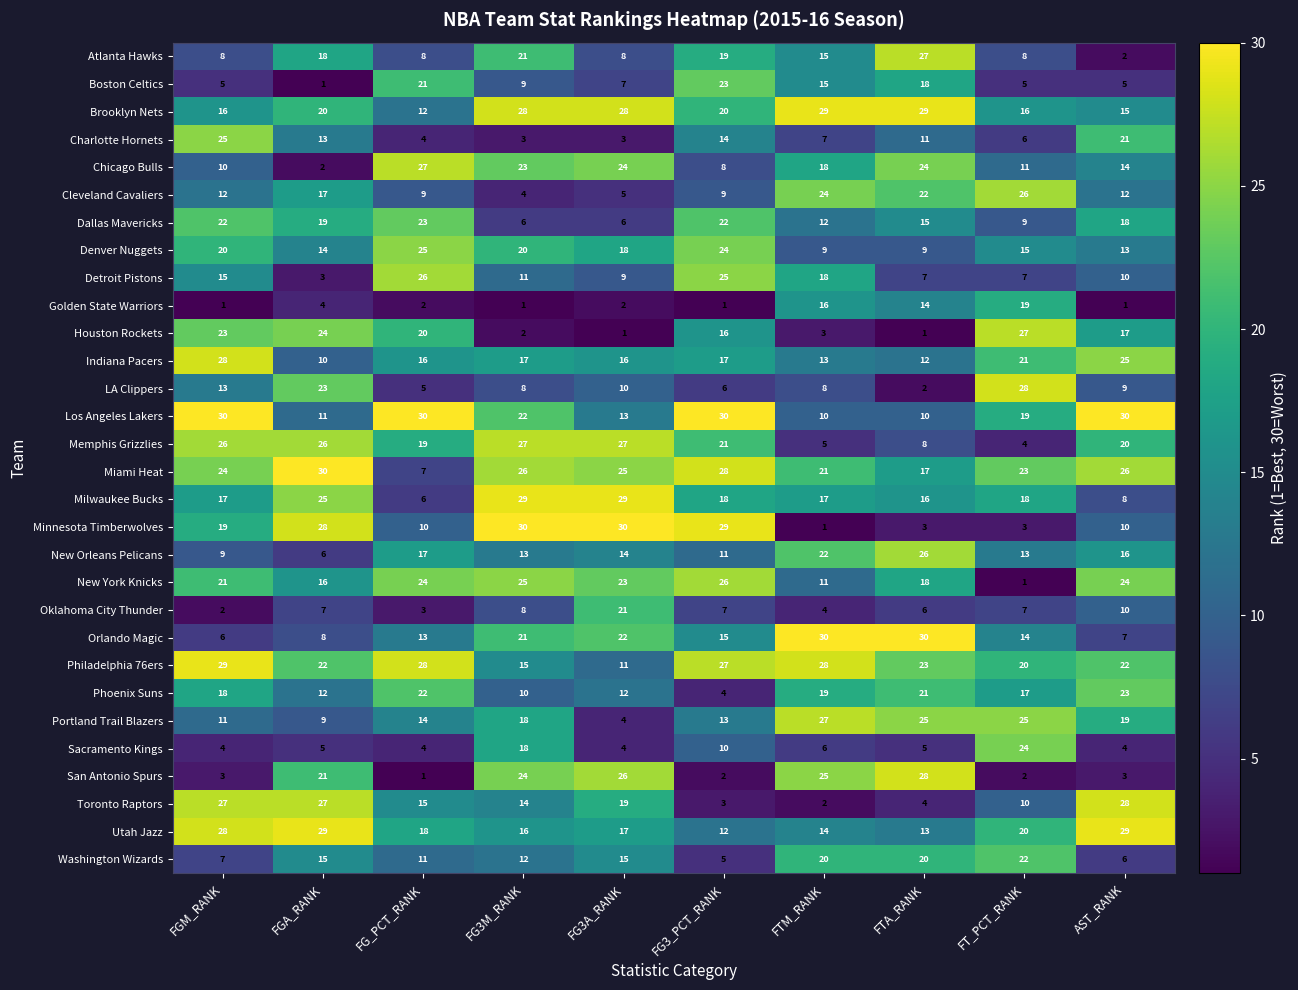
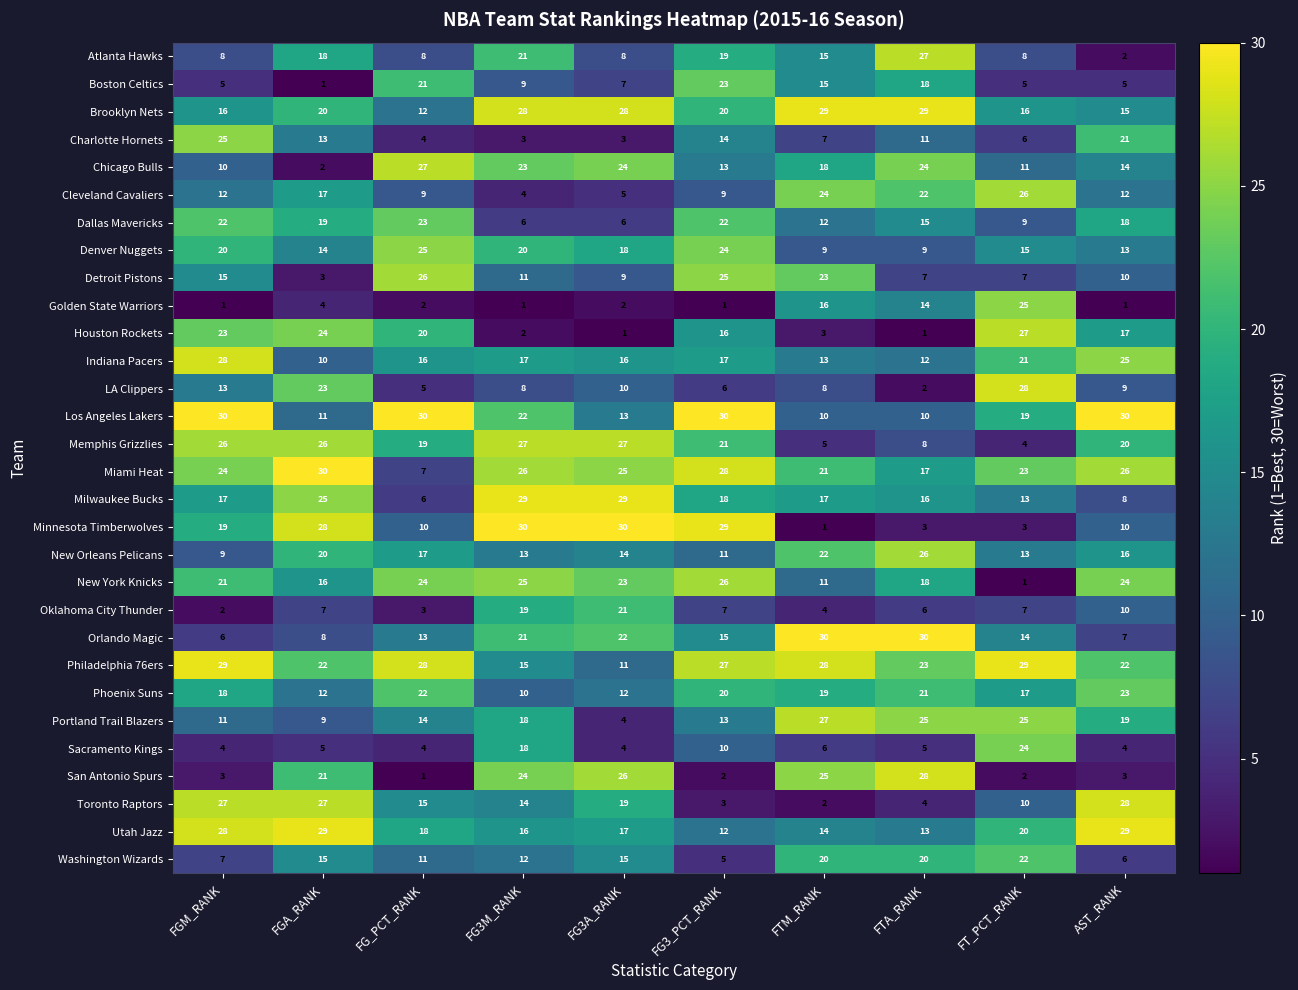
  {
    "Chicago Bulls": {
      "FGM_RANK": 10,
      "FGA_RANK": 2,
      "FG_PCT_RANK": 27,
      "FG3M_RANK": 23,
      "FG3A_RANK": 24,
-     "FG3_PCT_RANK": 8,
+     "FG3_PCT_RANK": 13,
      "FTM_RANK": 18,
      "FTA_RANK": 24,
      "FT_PCT_RANK": 11,
      "AST_RANK": 14
    },
    "Detroit Pistons": {
      "FGM_RANK": 15,
      "FGA_RANK": 3,
      "FG_PCT_RANK": 26,
      "FG3M_RANK": 11,
      "FG3A_RANK": 9,
      "FG3_PCT_RANK": 25,
-     "FTM_RANK": 18,
+     "FTM_RANK": 23,
      "FTA_RANK": 7,
      "FT_PCT_RANK": 7,
      "AST_RANK": 10
    },
    "Golden State Warriors": {
      "FGM_RANK": 1,
      "FGA_RANK": 4,
      "FG_PCT_RANK": 2,
      "FG3M_RANK": 1,
      "FG3A_RANK": 2,
      "FG3_PCT_RANK": 1,
      "FTM_RANK": 16,
      "FTA_RANK": 14,
-     "FT_PCT_RANK": 19,
+     "FT_PCT_RANK": 25,
      "AST_RANK": 1
    },
    "Milwaukee Bucks": {
      "FGM_RANK": 17,
      "FGA_RANK": 25,
      "FG_PCT_RANK": 6,
      "FG3M_RANK": 29,
      "FG3A_RANK": 29,
      "FG3_PCT_RANK": 18,
      "FTM_RANK": 17,
      "FTA_RANK": 16,
-     "FT_PCT_RANK": 18,
+     "FT_PCT_RANK": 13,
      "AST_RANK": 8
    },
    "New Orleans Pelicans": {
      "FGM_RANK": 9,
-     "FGA_RANK": 6,
+     "FGA_RANK": 20,
      "FG_PCT_RANK": 17,
      "FG3M_RANK": 13,
      "FG3A_RANK": 14,
      "FG3_PCT_RANK": 11,
      "FTM_RANK": 22,
      "FTA_RANK": 26,
      "FT_PCT_RANK": 13,
      "AST_RANK": 16
    },
    "Oklahoma City Thunder": {
      "FGM_RANK": 2,
      "FGA_RANK": 7,
      "FG_PCT_RANK": 3,
-     "FG3M_RANK": 8,
+     "FG3M_RANK": 19,
      "FG3A_RANK": 21,
      "FG3_PCT_RANK": 7,
      "FTM_RANK": 4,
      "FTA_RANK": 6,
      "FT_PCT_RANK": 7,
      "AST_RANK": 10
    },
    "Philadelphia 76ers": {
      "FGM_RANK": 29,
      "FGA_RANK": 22,
      "FG_PCT_RANK": 28,
      "FG3M_RANK": 15,
      "FG3A_RANK": 11,
      "FG3_PCT_RANK": 27,
      "FTM_RANK": 28,
      "FTA_RANK": 23,
-     "FT_PCT_RANK": 20,
+     "FT_PCT_RANK": 29,
      "AST_RANK": 22
    },
    "Phoenix Suns": {
      "FGM_RANK": 18,
      "FGA_RANK": 12,
      "FG_PCT_RANK": 22,
      "FG3M_RANK": 10,
      "FG3A_RANK": 12,
-     "FG3_PCT_RANK": 4,
+     "FG3_PCT_RANK": 20,
      "FTM_RANK": 19,
      "FTA_RANK": 21,
      "FT_PCT_RANK": 17,
      "AST_RANK": 23
    }
  }
